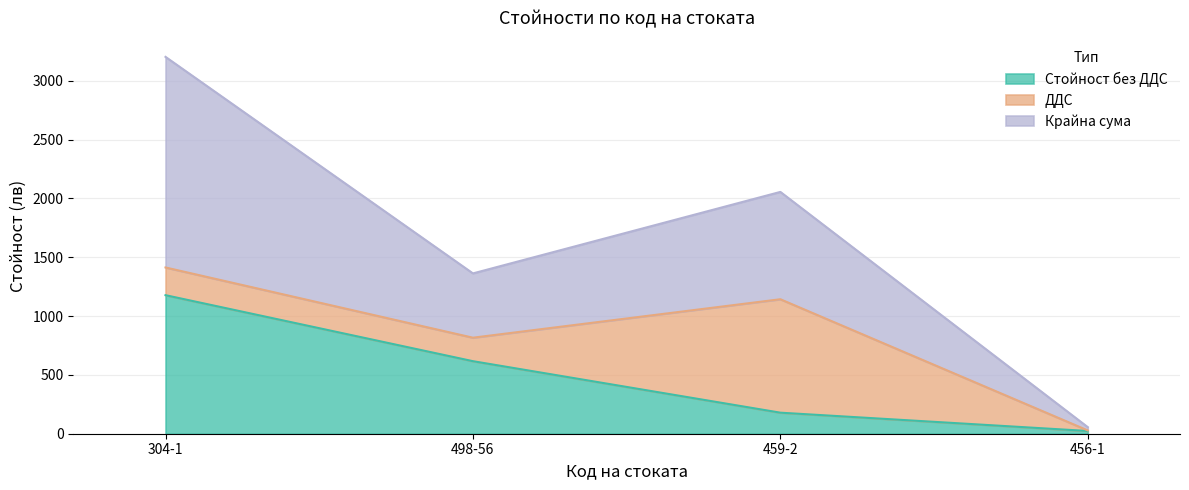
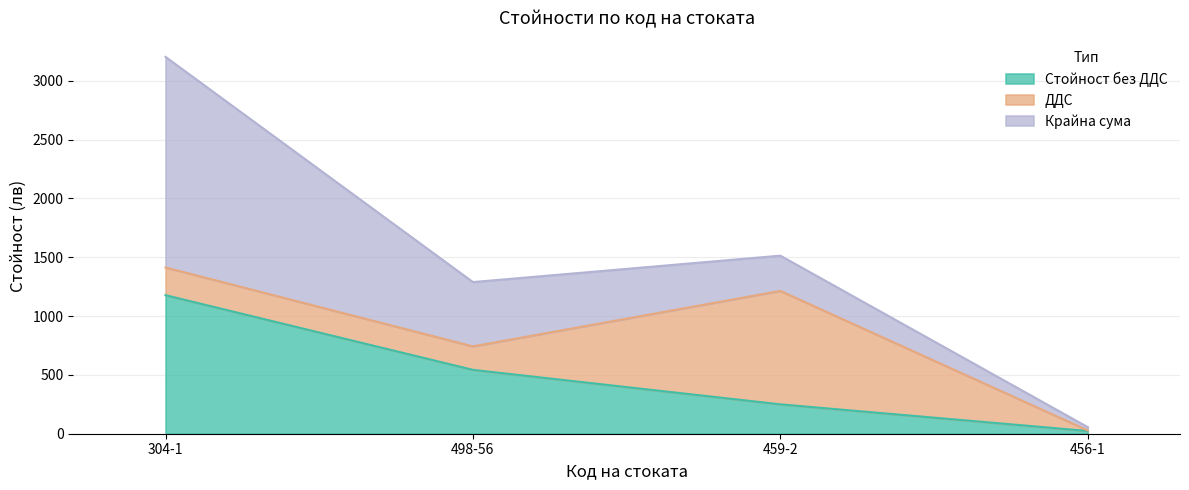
  {
    "Стойност без ДДС": {
      "304-1": 1180,
-     "498-56": 620,
-     "459-2": 180
+     "498-56": 540,
+     "459-2": 250
    },
    "ДДС": {
      "304-1": 240,
      "498-56": 200,
      "459-2": 960
    },
    "Крайна сума": {
      "304-1": 1790,
      "498-56": 550,
-     "459-2": 910,
+     "459-2": 300,
      "456-1": 30
    }
  }
